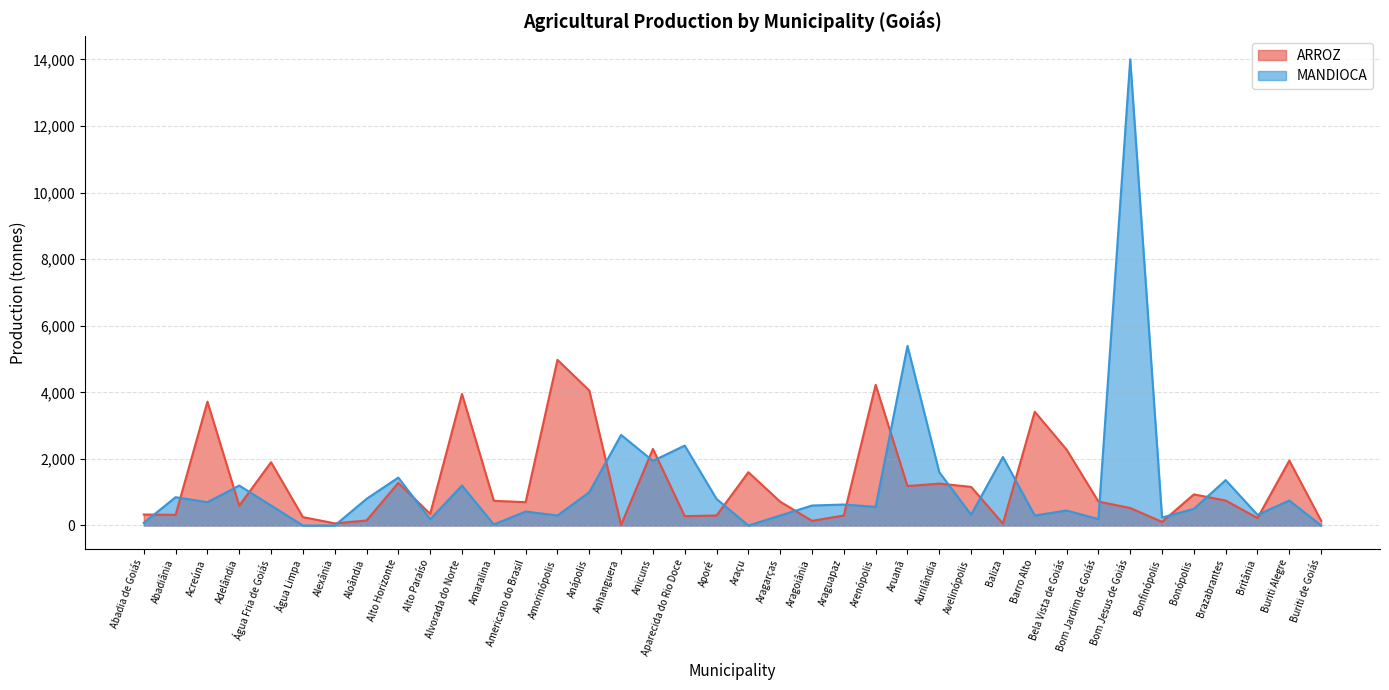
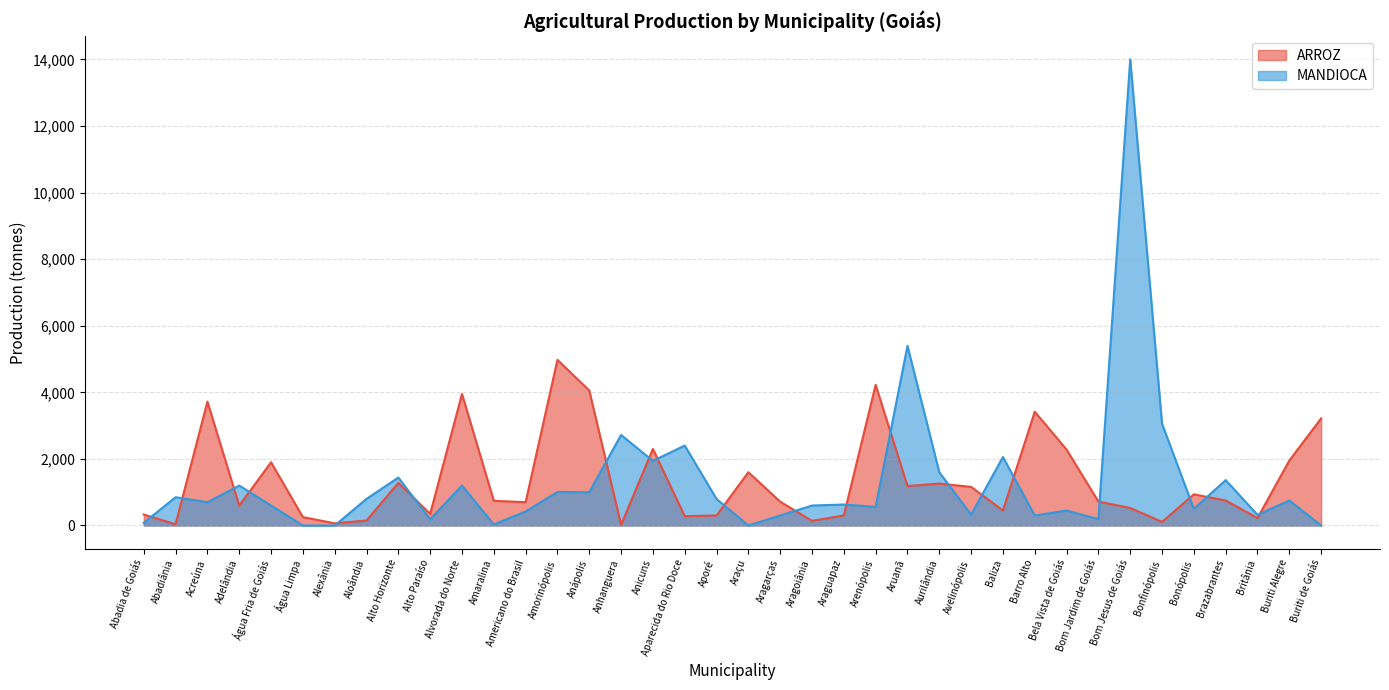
  {
    "ARROZ": {
      "Abadia de Goiás": "300",
-     "Abadiânia": "300",
+     "Abadiânia": "0",
      "Acreúna": "3,700",
      "Adelândia": "600",
      "Água Fria de Goiás": "1,900",
      "Água Limpa": "300",
      "Aloândia": "200",
      "Alto Horizonte": "1,300",
      "Alto Paraíso": "400",
      "Alvorada do Norte": "4,000",
      "Amaralina": "700",
      "Americano do Brasil": "700",
      "Amorinópolis": "5,000",
      "Anápolis": "4,100",
      "Anhanguera": "0",
      "Anicuns": "2,300",
      "Aparecida do Rio Doce": "300",
      "Aporé": "300",
      "Araçu": "1,600",
      "Aragarças": "700",
      "Aragoiânia": "100",
      "Araguapaz": "300",
      "Arenópolis": "4,200",
      "Aruanã": "1,200",
      "Aurilândia": "1,300",
      "Avelinópolis": "1,200",
-     "Baliza": "100",
+     "Baliza": "500",
      "Barro Alto": "3,400",
      "Bela Vista de Goiás": "2,300",
      "Bom Jardim de Goiás": "700",
      "Bom Jesus de Goiás": "500",
      "Bonfinópolis": "100",
      "Bonópolis": "900",
      "Brazabrantes": "800",
      "Britânia": "200",
      "Buriti Alegre": "2,000",
-     "Buriti de Goiás": "100"
+     "Buriti de Goiás": "3,200"
    },
    "MANDIOCA": {
      "Abadia de Goiás": "100",
      "Abadiânia": "900",
      "Acreúna": "700",
      "Adelândia": "1,200",
      "Água Fria de Goiás": "600",
      "Água Limpa": "0",
      "Aloândia": "800",
      "Alto Horizonte": "1,400",
      "Alto Paraíso": "200",
      "Alvorada do Norte": "1,200",
      "Amaralina": "0",
      "Americano do Brasil": "400",
-     "Amorinópolis": "300",
+     "Amorinópolis": "1,000",
      "Anápolis": "1,000",
      "Anhanguera": "2,700",
      "Anicuns": "1,900",
      "Aparecida do Rio Doce": "2,400",
      "Aporé": "800",
      "Araçu": "0",
      "Aragarças": "300",
      "Aragoiânia": "600",
      "Araguapaz": "600",
      "Arenópolis": "600",
      "Aruanã": "5,400",
      "Aurilândia": "1,600",
      "Avelinópolis": "300",
      "Baliza": "2,100",
      "Barro Alto": "300",
      "Bela Vista de Goiás": "500",
      "Bom Jardim de Goiás": "200",
      "Bom Jesus de Goiás": "14,000",
-     "Bonfinópolis": "200",
+     "Bonfinópolis": "3,100",
      "Bonópolis": "500",
      "Brazabrantes": "1,400",
      "Britânia": "300",
      "Buriti Alegre": "800",
      "Buriti de Goiás": "0"
    }
  }
